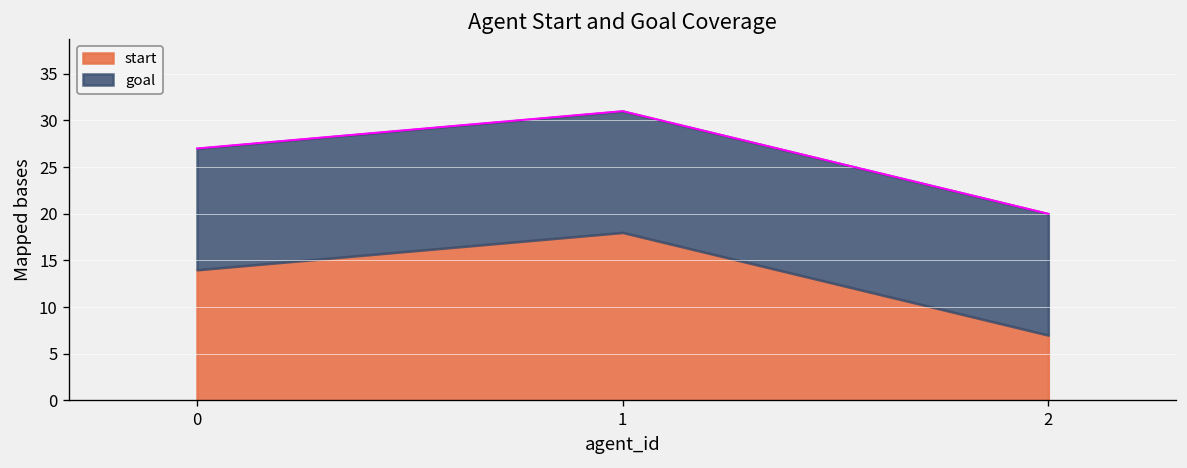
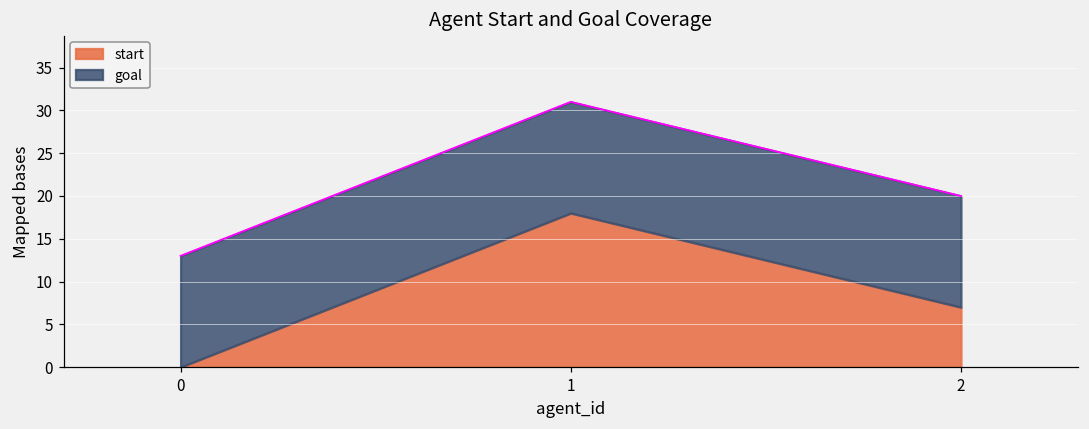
  {
    "start": {
-     "0": 14,
+     "0": 0,
      "1": 18,
      "2": 7
    },
    "goal": {
      "0": 13,
      "1": 13,
      "2": 13
    }
  }
